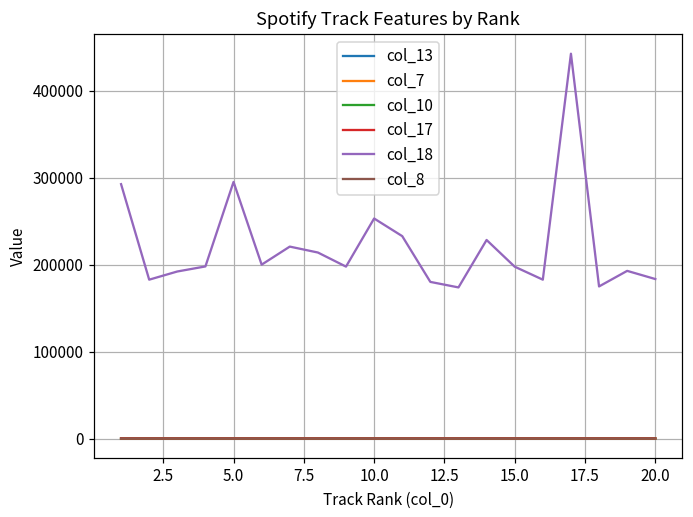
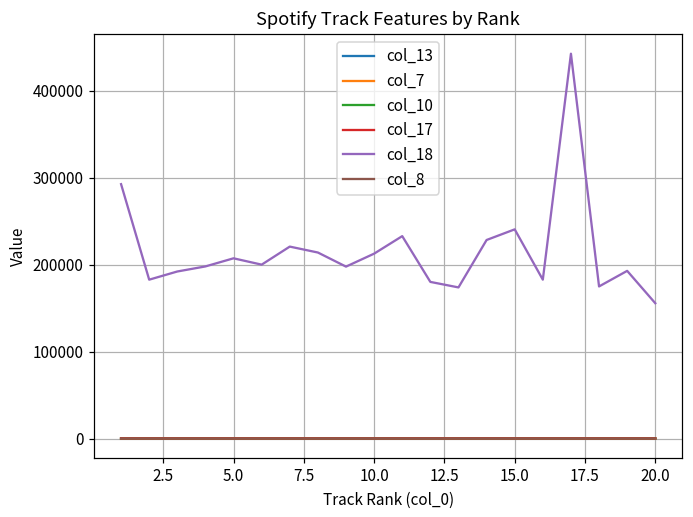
  {
    "col_18": {
-     "5.0": 300000,
-     "10.0": 250000,
-     "15.0": 200000,
-     "20.0": 180000
+     "5.0": 210000,
+     "10.0": 210000,
+     "15.0": 240000,
+     "20.0": 160000
    }
  }
